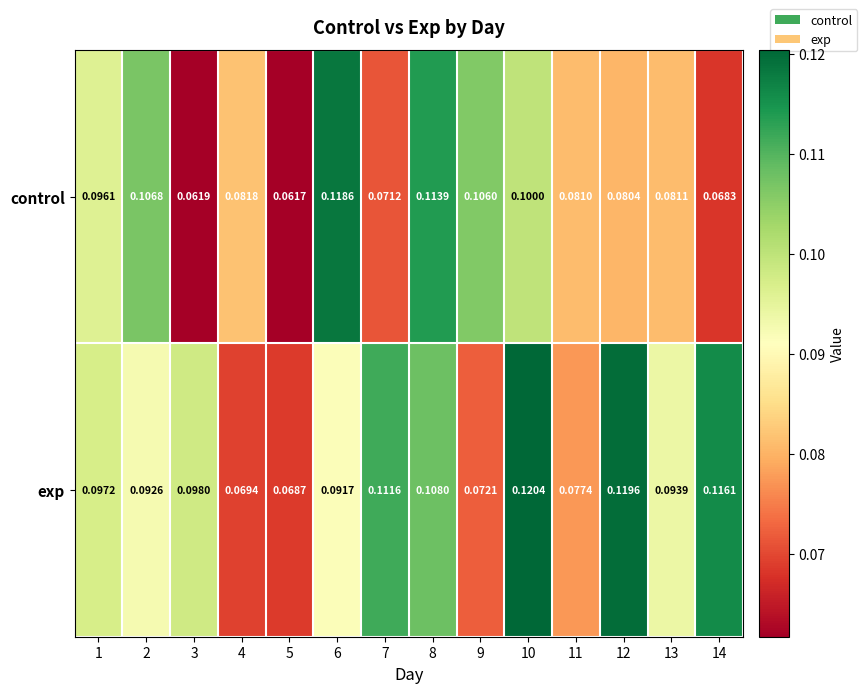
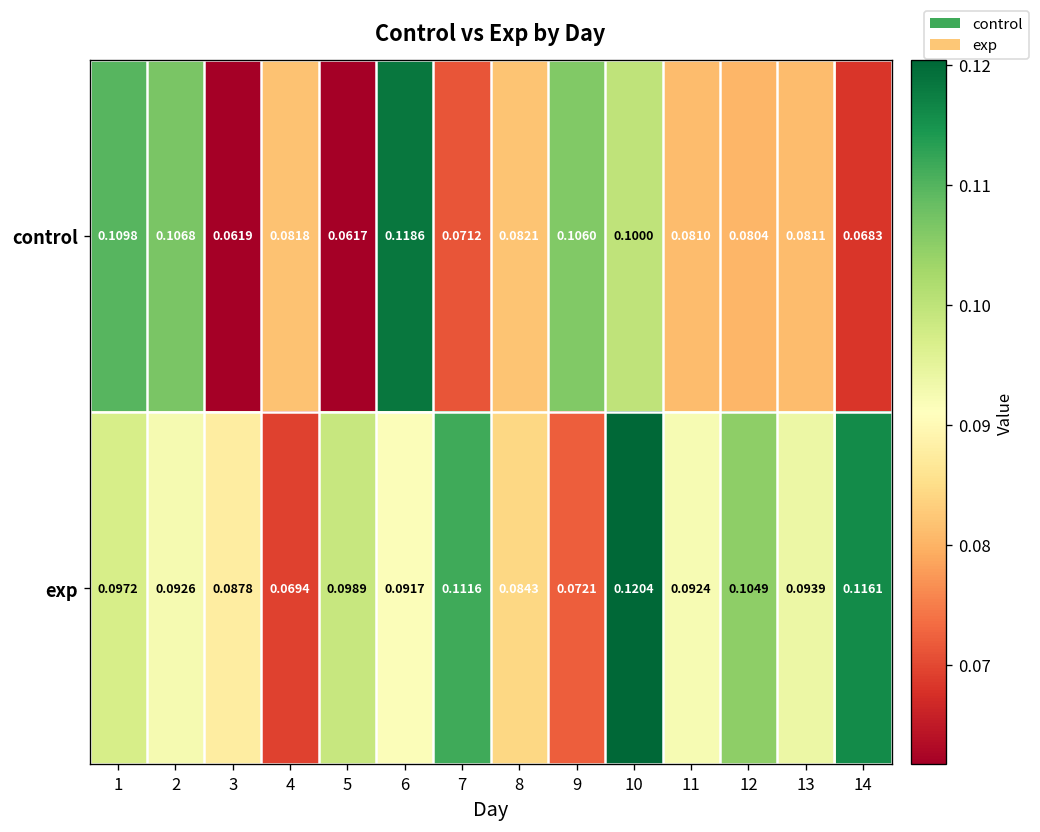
  {
    "control": {
-     "1": 0.0961,
+     "1": 0.1098,
      "2": 0.1068,
      "3": 0.0619,
      "4": 0.0818,
      "5": 0.0617,
      "6": 0.1186,
      "7": 0.0712,
-     "8": 0.1139,
+     "8": 0.0821,
      "9": 0.1060,
      "10": 0.1000,
      "11": 0.0810,
      "12": 0.0804,
      "13": 0.0811,
      "14": 0.0683
    },
    "exp": {
      "1": 0.0972,
      "2": 0.0926,
-     "3": 0.0980,
+     "3": 0.0878,
      "4": 0.0694,
-     "5": 0.0687,
+     "5": 0.0989,
      "6": 0.0917,
      "7": 0.1116,
-     "8": 0.1080,
+     "8": 0.0843,
      "9": 0.0721,
      "10": 0.1204,
-     "11": 0.0774,
-     "12": 0.1196,
+     "11": 0.0924,
+     "12": 0.1049,
      "13": 0.0939,
      "14": 0.1161
    }
  }
